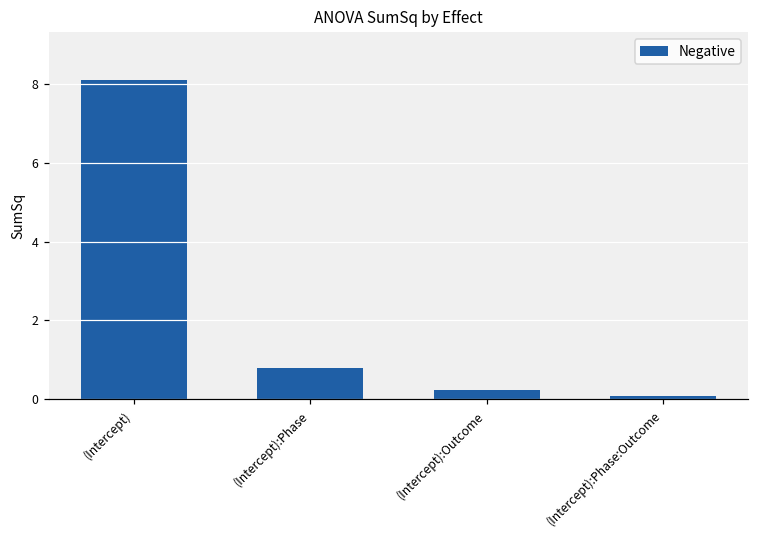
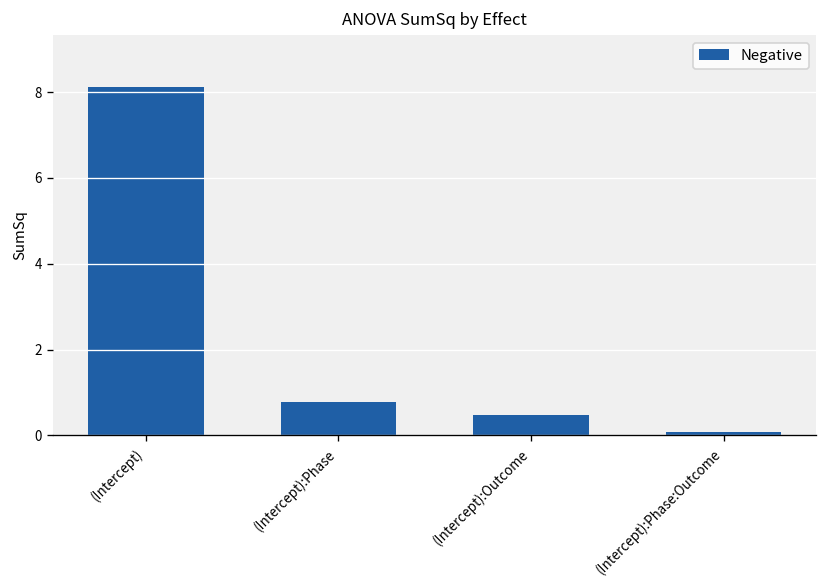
  {
    "(Intercept)": 8.1,
    "(Intercept):Phase": 0.8,
-   "(Intercept):Outcome": 0.2,
+   "(Intercept):Outcome": 0.5,
    "(Intercept):Phase:Outcome": 0.1
  }
